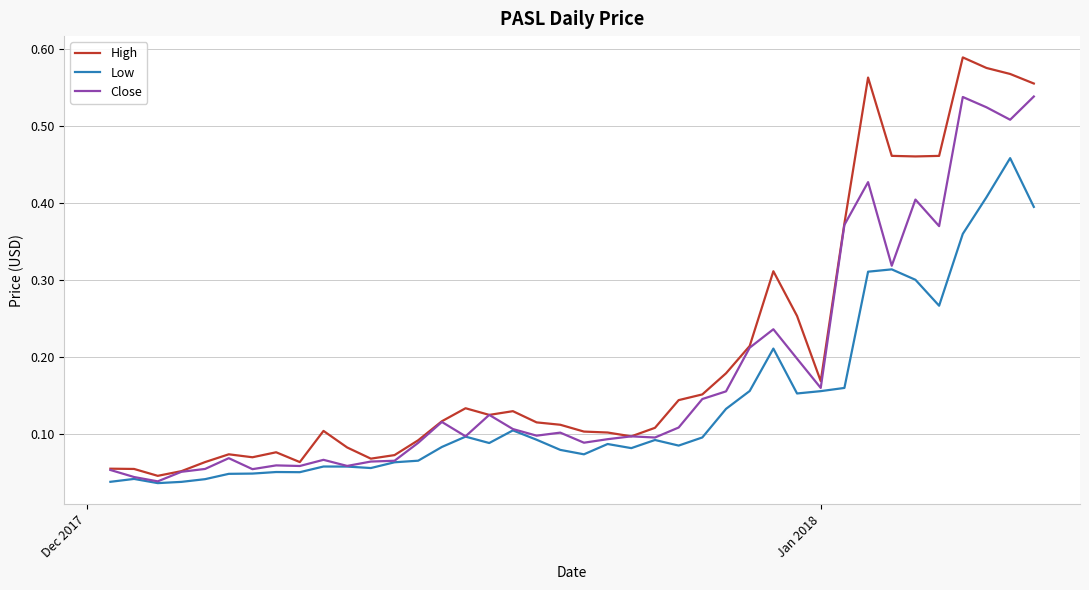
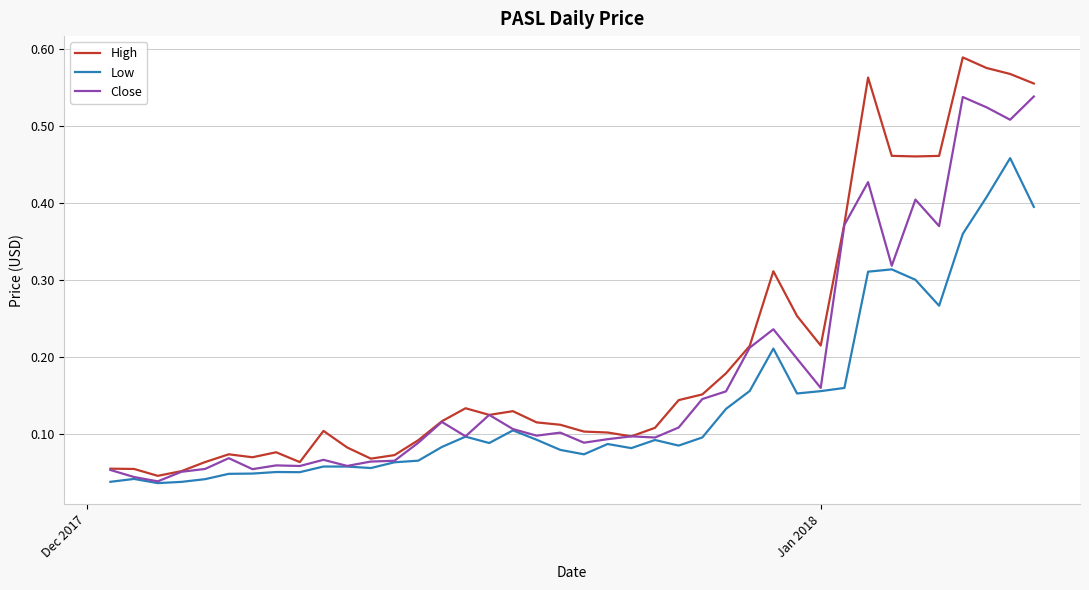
  {
    "High": {
-     "Jan 2018": 0.17
+     "Jan 2018": 0.22
    },
    "Low": {
      "Jan 2018": 0.16
    },
    "Close": {
      "Jan 2018": 0.16
    }
  }
